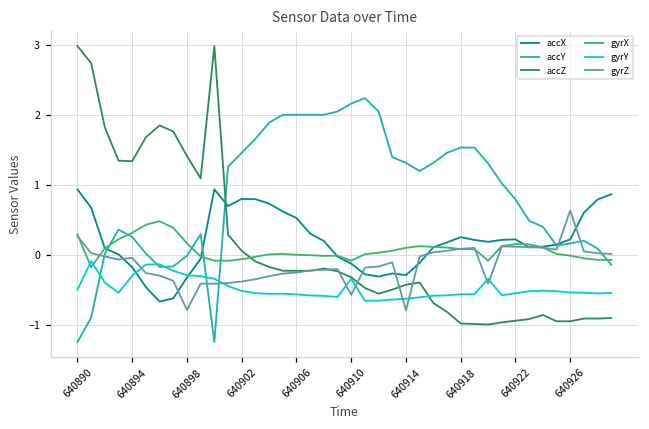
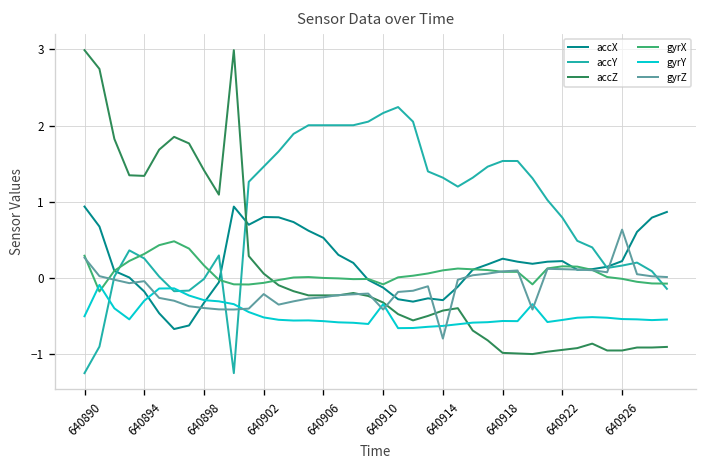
  {
    "gyrZ": {
      "640894": 0.0,
-     "640898": -0.8,
-     "640902": -0.4,
-     "640910": -0.6,
+     "640898": -0.4,
+     "640902": -0.2,
+     "640910": -0.4,
      "640914": -0.8,
      "640926": 0.6
    }
  }
